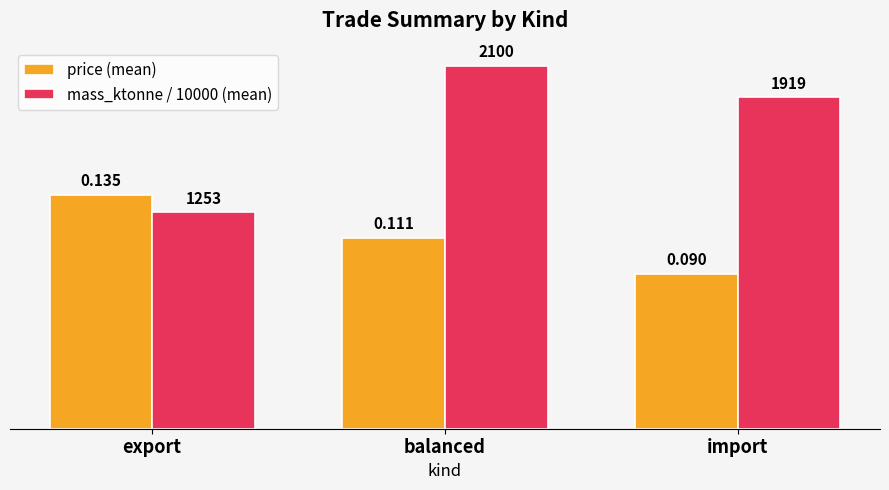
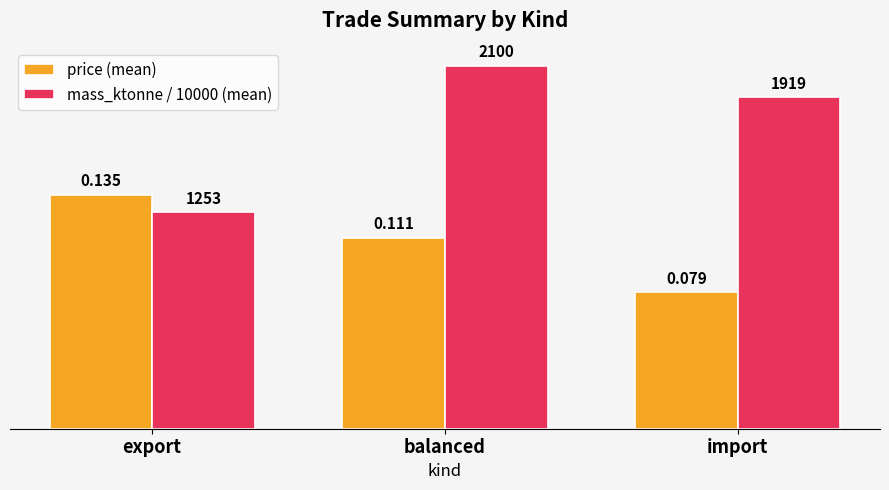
  {
    "price (mean)": {
      "export": 0.135,
      "balanced": 0.111,
-     "import": 0.090
+     "import": 0.079
    }
  }
